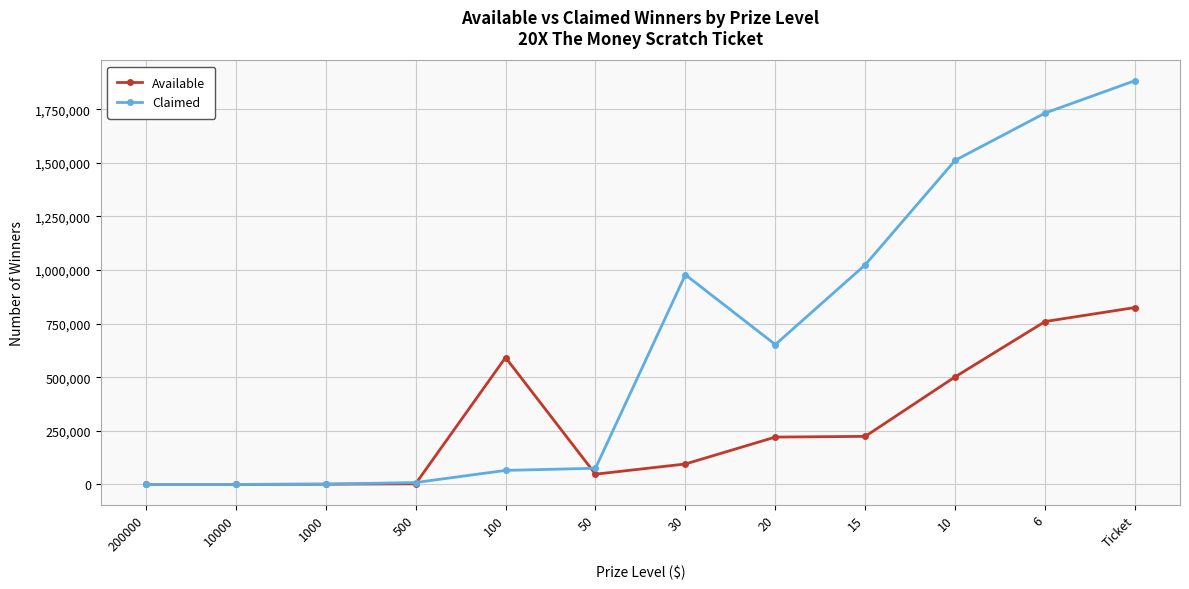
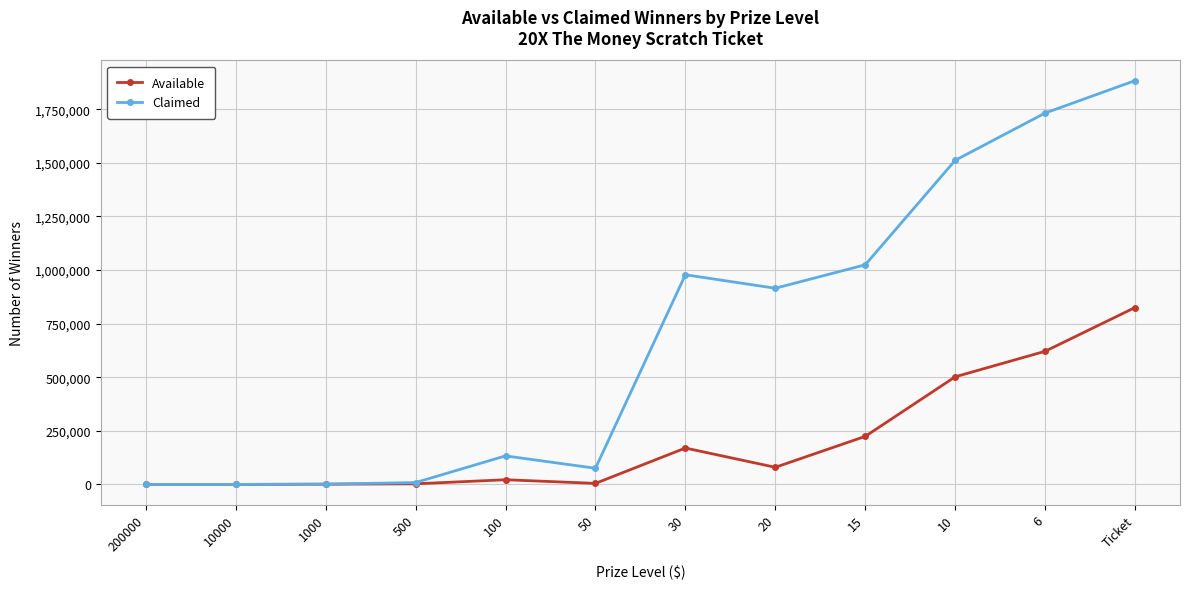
  {
    "Available": {
-     "100": "590,000",
-     "50": "50,000",
-     "30": "100,000",
-     "20": "220,000",
+     "100": "20,000",
+     "50": "0",
+     "30": "170,000",
+     "20": "80,000",
      "15": "220,000",
      "10": "500,000",
-     "6": "760,000",
+     "6": "620,000",
      "Ticket": "820,000"
    },
    "Claimed": {
-     "100": "70,000",
+     "100": "130,000",
      "50": "80,000",
      "30": "980,000",
-     "20": "650,000",
+     "20": "910,000",
      "15": "1,020,000",
      "10": "1,510,000",
      "6": "1,730,000",
      "Ticket": "1,880,000"
    }
  }
